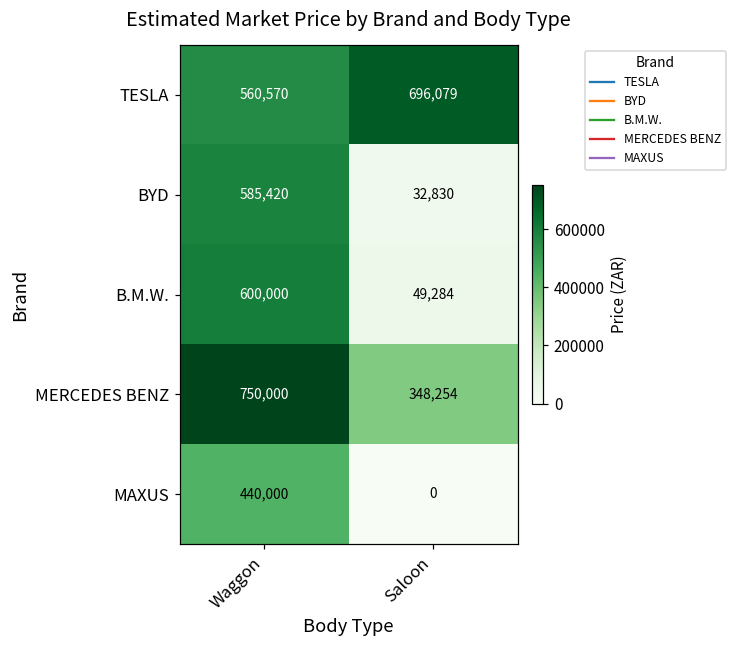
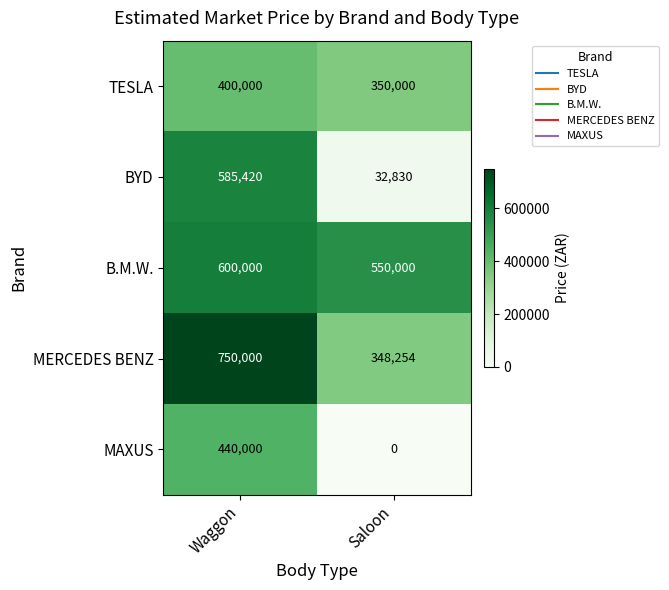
  {
    "TESLA": {
-     "Waggon": "560,570",
-     "Saloon": "696,079"
+     "Waggon": "400,000",
+     "Saloon": "350,000"
    },
    "BYD": {
      "Waggon": "585,420",
      "Saloon": "32,830"
    },
    "B.M.W.": {
      "Waggon": "600,000",
-     "Saloon": "49,284"
+     "Saloon": "550,000"
    },
    "MERCEDES BENZ": {
      "Waggon": "750,000",
      "Saloon": "348,254"
    },
    "MAXUS": {
      "Waggon": "440,000",
      "Saloon": "0"
    }
  }
